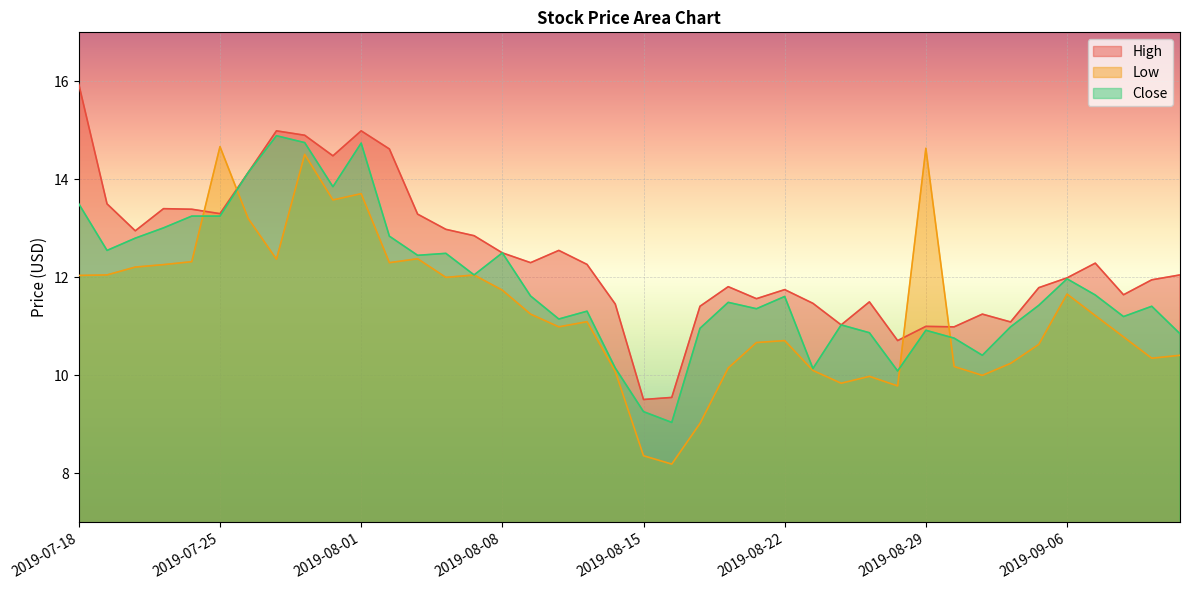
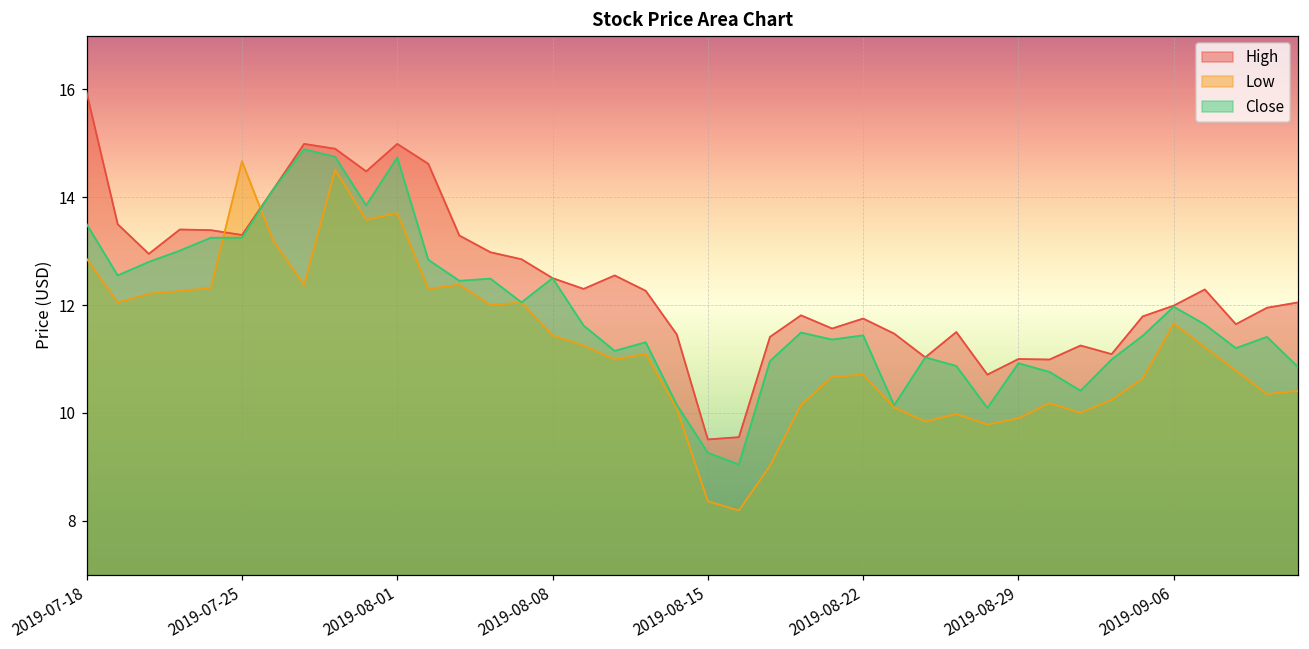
  {
    "High": {
      "2019-07-18": 15.9,
      "2019-08-01": 15.0,
      "2019-08-15": 9.5,
      "2019-08-22": 11.8,
      "2019-08-29": 11.0
    },
    "Low": {
-     "2019-07-18": 12.0,
+     "2019-07-18": 12.9,
      "2019-07-25": 14.7,
      "2019-08-01": 13.7,
-     "2019-08-08": 11.7,
+     "2019-08-08": 11.4,
      "2019-08-15": 8.4,
      "2019-08-22": 10.7,
-     "2019-08-29": 14.6,
+     "2019-08-29": 9.9,
      "2019-09-06": 11.7
    },
    "Close": {
      "2019-07-18": 13.5,
      "2019-08-01": 14.7,
      "2019-08-15": 9.3,
-     "2019-08-22": 11.6,
+     "2019-08-22": 11.4,
      "2019-08-29": 10.9
    }
  }
